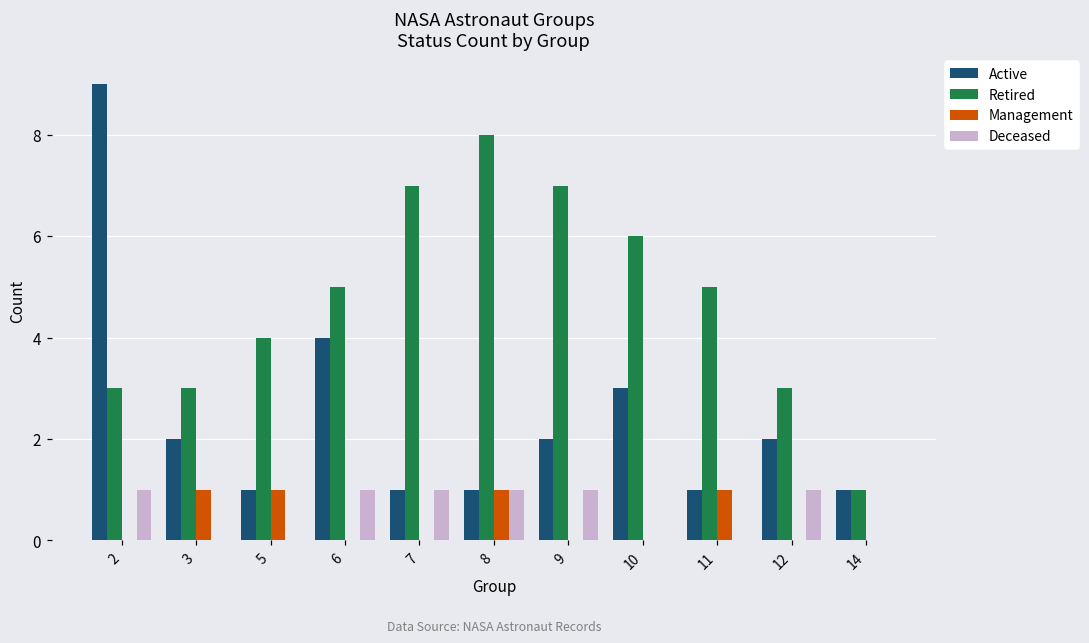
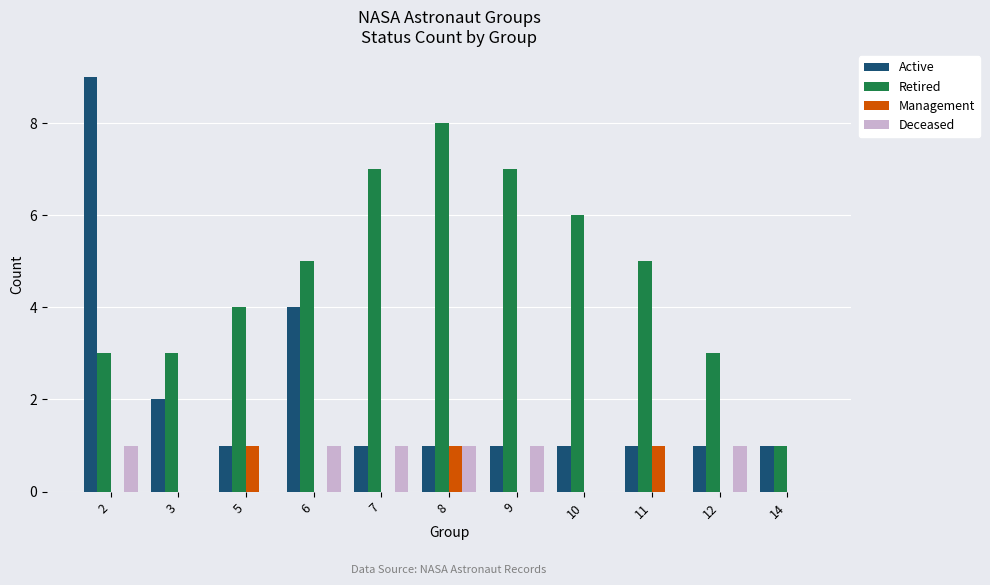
  {
    "Active": {
      "2": 9,
      "3": 2,
      "5": 1,
      "6": 4,
      "7": 1,
      "8": 1,
-     "9": 2,
-     "10": 3,
+     "9": 1,
+     "10": 1,
      "11": 1,
-     "12": 2,
+     "12": 1,
      "14": 1
    },
    "Retired": {
      "2": 3,
      "3": 3,
      "5": 4,
      "6": 5,
      "7": 7,
      "8": 8,
      "9": 7,
      "10": 6,
      "11": 5,
      "12": 3,
      "14": 1
    },
    "Management": {
      "2": 0,
-     "3": 1,
+     "3": 0,
      "5": 1,
      "6": 0,
      "7": 0,
      "8": 1,
      "9": 0,
      "10": 0,
      "11": 1,
      "12": 0,
      "14": 0
    },
    "Deceased": {
      "2": 1,
      "3": 0,
      "5": 0,
      "6": 1,
      "7": 1,
      "8": 1,
      "9": 1,
      "10": 0,
      "11": 0,
      "12": 1,
      "14": 0
    }
  }
